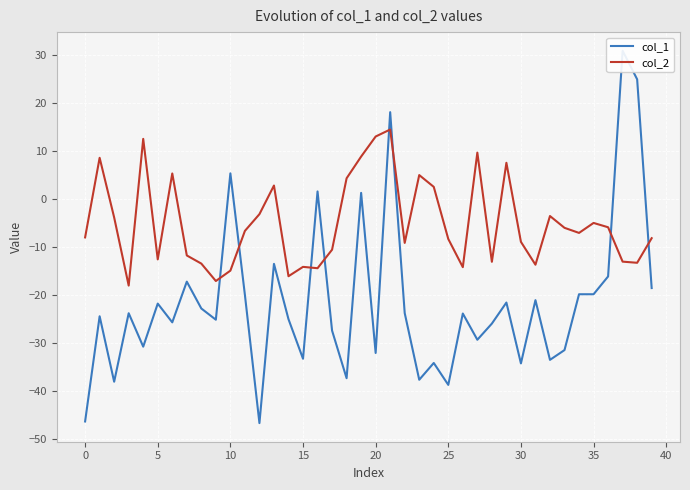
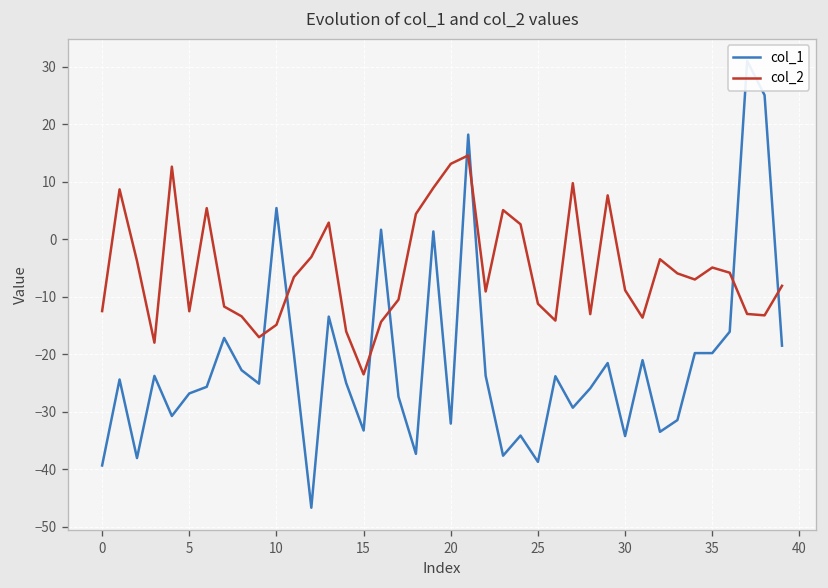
  {
    "col_1": {
-     "0": -46,
-     "5": -22,
+     "0": -39,
+     "5": -27,
      "10": 5,
      "15": -33,
      "20": -32,
      "25": -39,
      "30": -34,
      "35": -20
    },
    "col_2": {
-     "0": -8,
+     "0": -12,
      "5": -13,
      "10": -15,
-     "15": -14,
+     "15": -23,
      "20": 13,
-     "25": -8,
+     "25": -11,
      "30": -9,
      "35": -5
    }
  }
